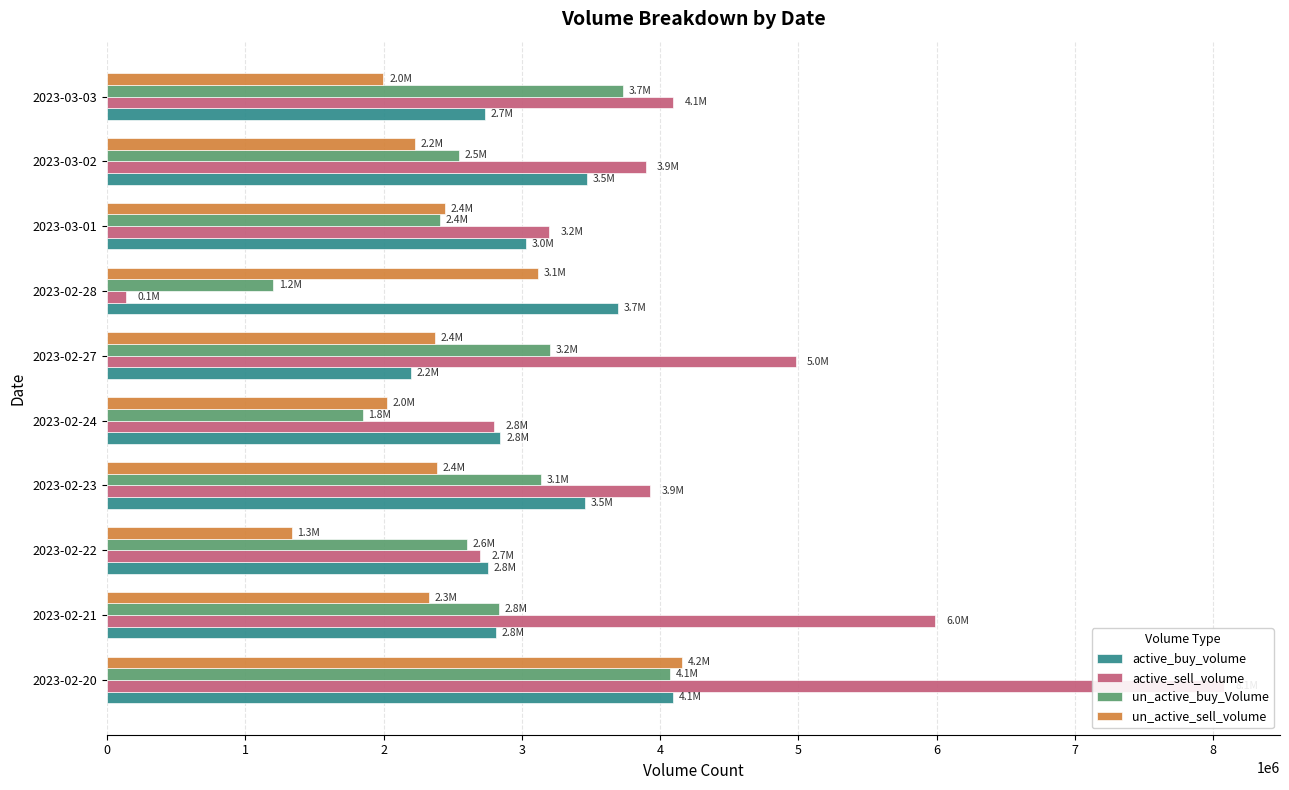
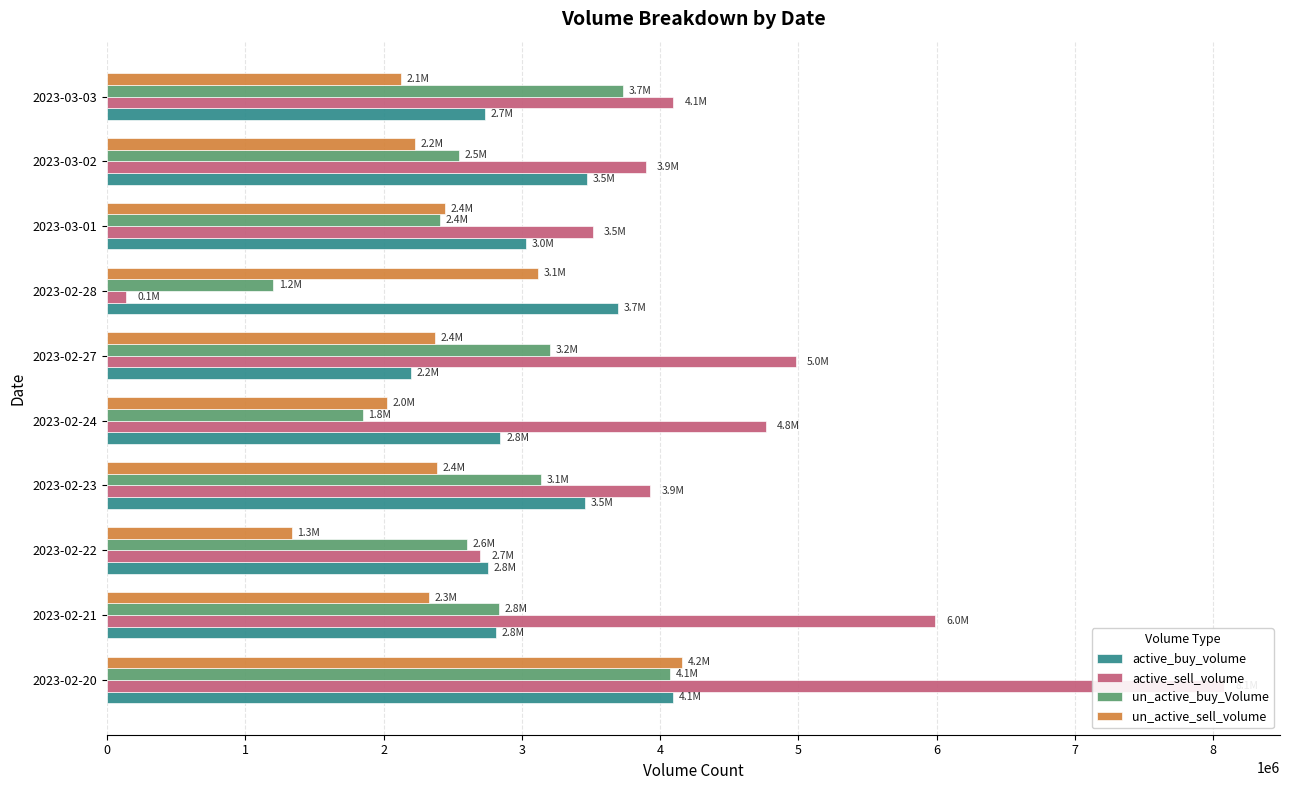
  {
    "active_sell_volume": {
      "2023-03-03": "4.1M",
      "2023-03-02": "3.9M",
-     "2023-03-01": "3.2M",
+     "2023-03-01": "3.5M",
      "2023-02-28": "0.1M",
      "2023-02-27": "5.0M",
-     "2023-02-24": "2.8M",
+     "2023-02-24": "4.8M",
      "2023-02-23": "3.9M",
      "2023-02-22": "2.7M",
      "2023-02-21": "6.0M"
    },
    "un_active_sell_volume": {
-     "2023-03-03": "2.0M",
+     "2023-03-03": "2.1M",
      "2023-03-02": "2.2M",
      "2023-03-01": "2.4M",
      "2023-02-28": "3.1M",
      "2023-02-27": "2.4M",
      "2023-02-24": "2.0M",
      "2023-02-23": "2.4M",
      "2023-02-22": "1.3M",
      "2023-02-21": "2.3M",
      "2023-02-20": "4.2M"
    }
  }
